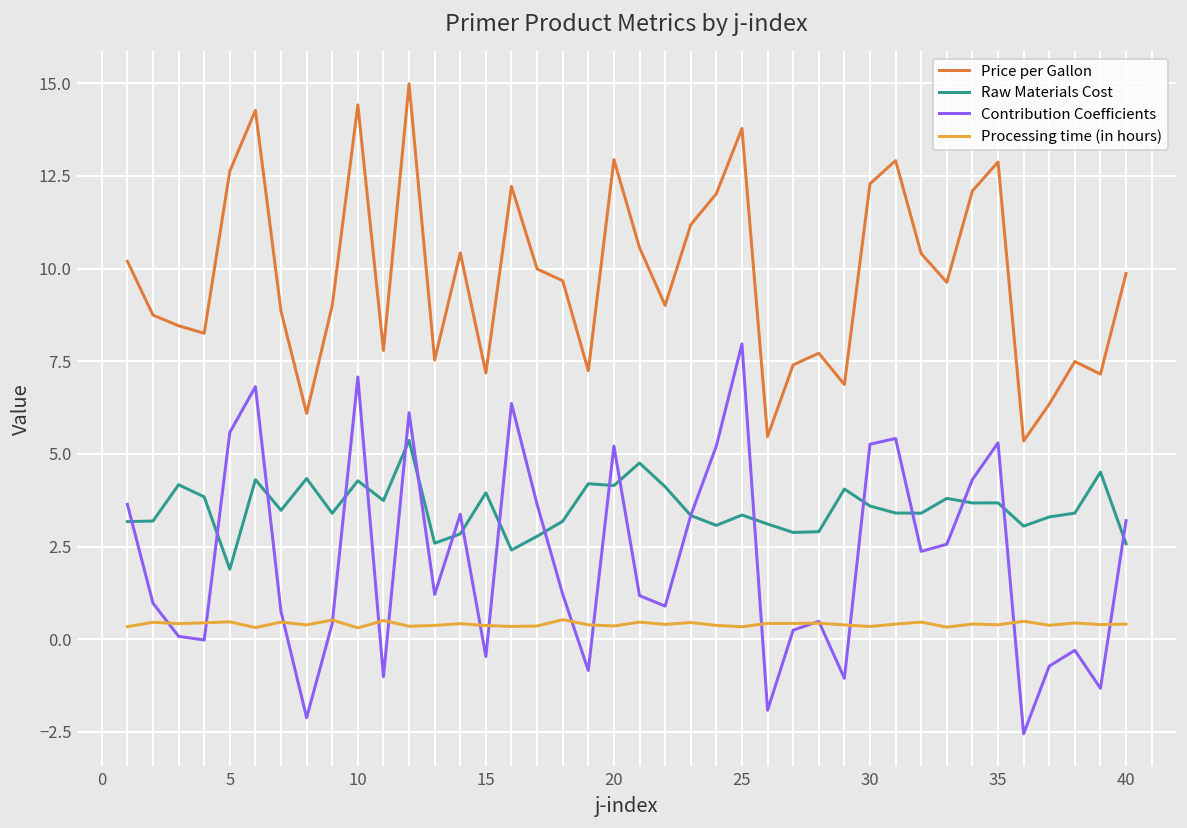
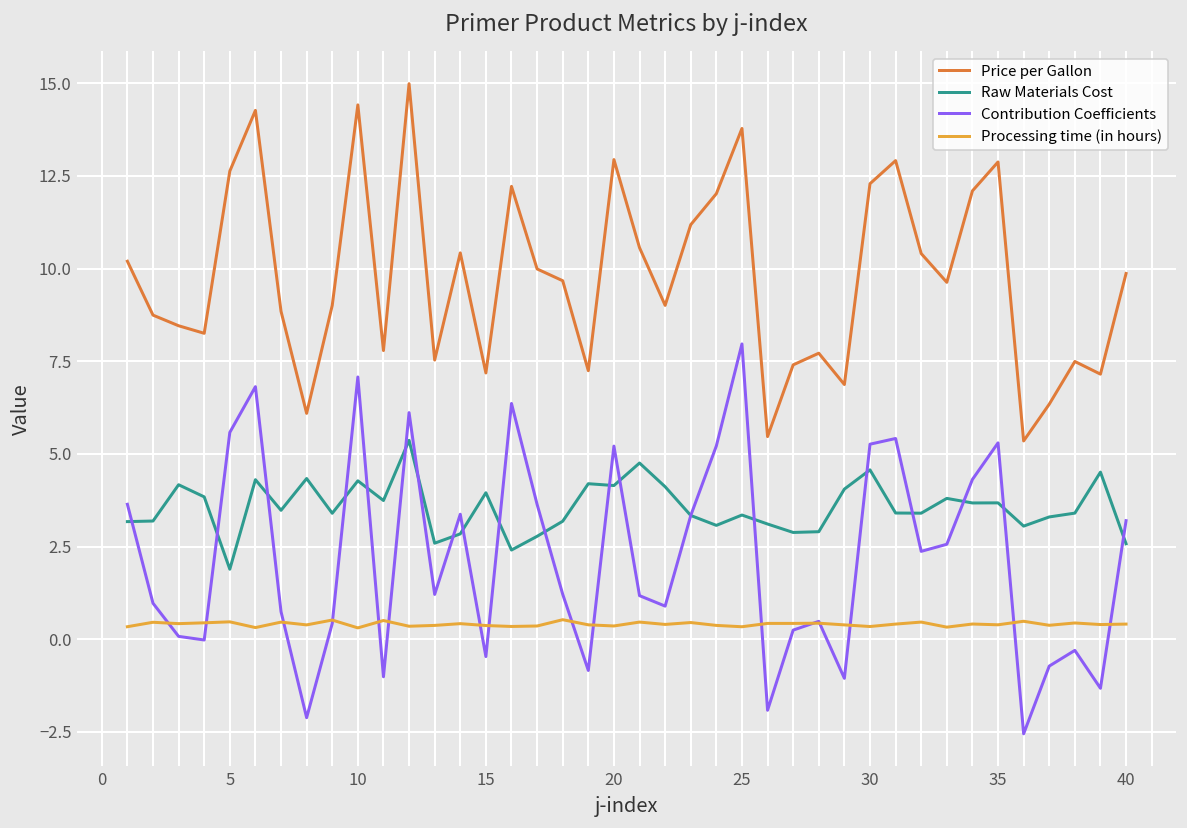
  {
    "Raw Materials Cost": {
      "5": 1.9,
      "10": 4.3,
      "15": 4.0,
      "20": 4.1,
      "25": 3.4,
-     "30": 3.6,
+     "30": 4.6,
      "35": 3.7,
      "40": 2.6
    },
    "Contribution Coefficients": {
      "5": 5.6,
      "10": 7.1,
      "15": -0.5,
      "20": 5.2,
      "25": 8.0,
      "30": 5.3,
      "35": 5.3,
      "40": 3.2
    }
  }
